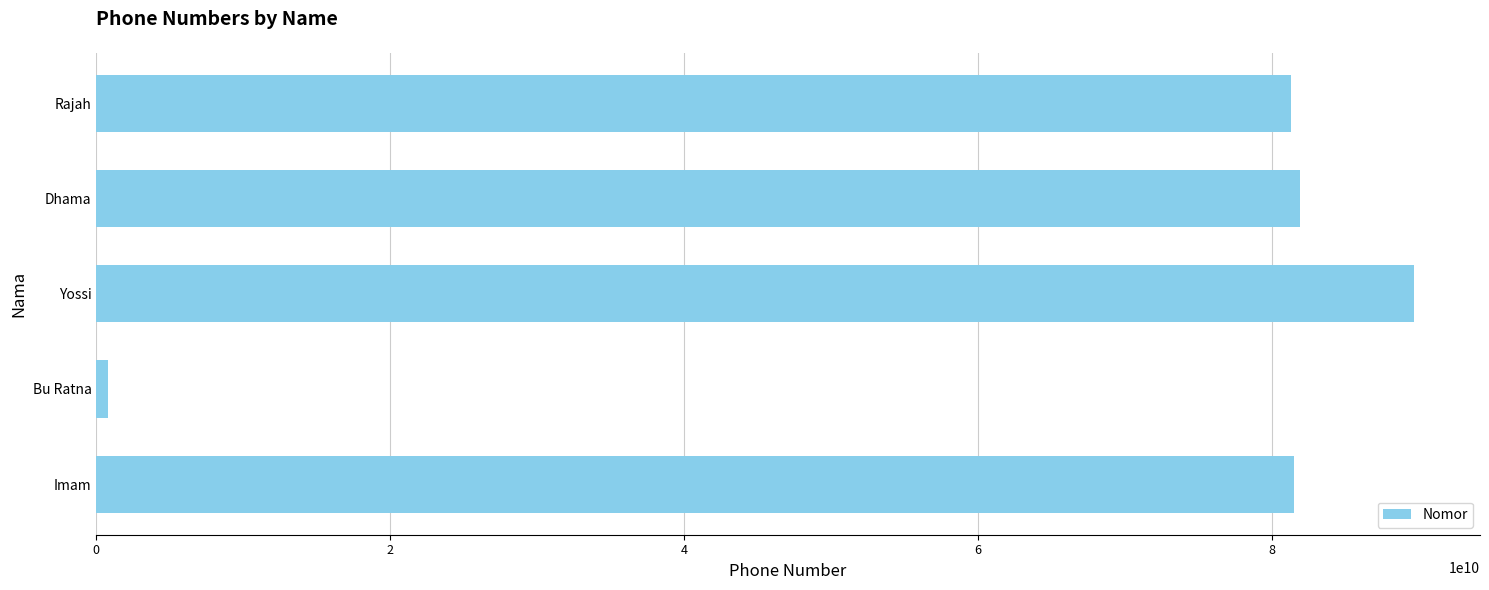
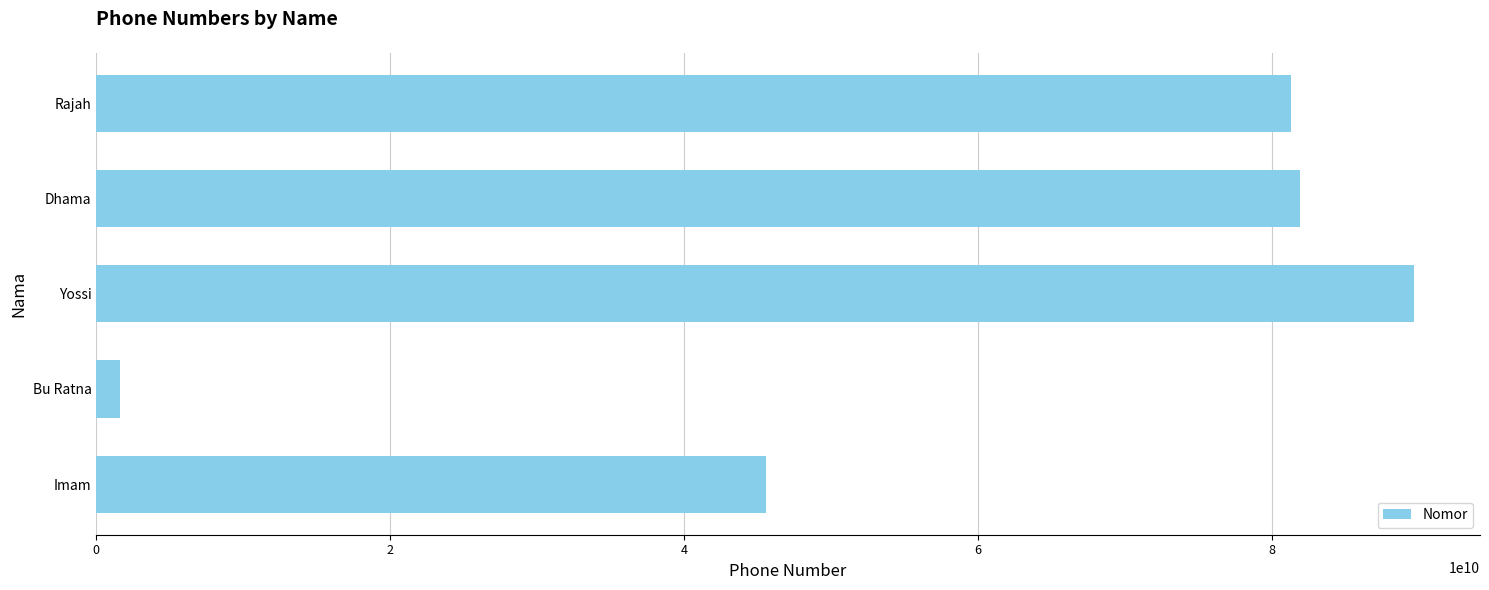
  {
    "Rajah": 81300000000,
    "Dhama": 81900000000,
    "Yossi": 89700000000,
-   "Bu Ratna": 800000000,
-   "Imam": 81500000000
+   "Bu Ratna": 1600000000,
+   "Imam": 45500000000
  }
